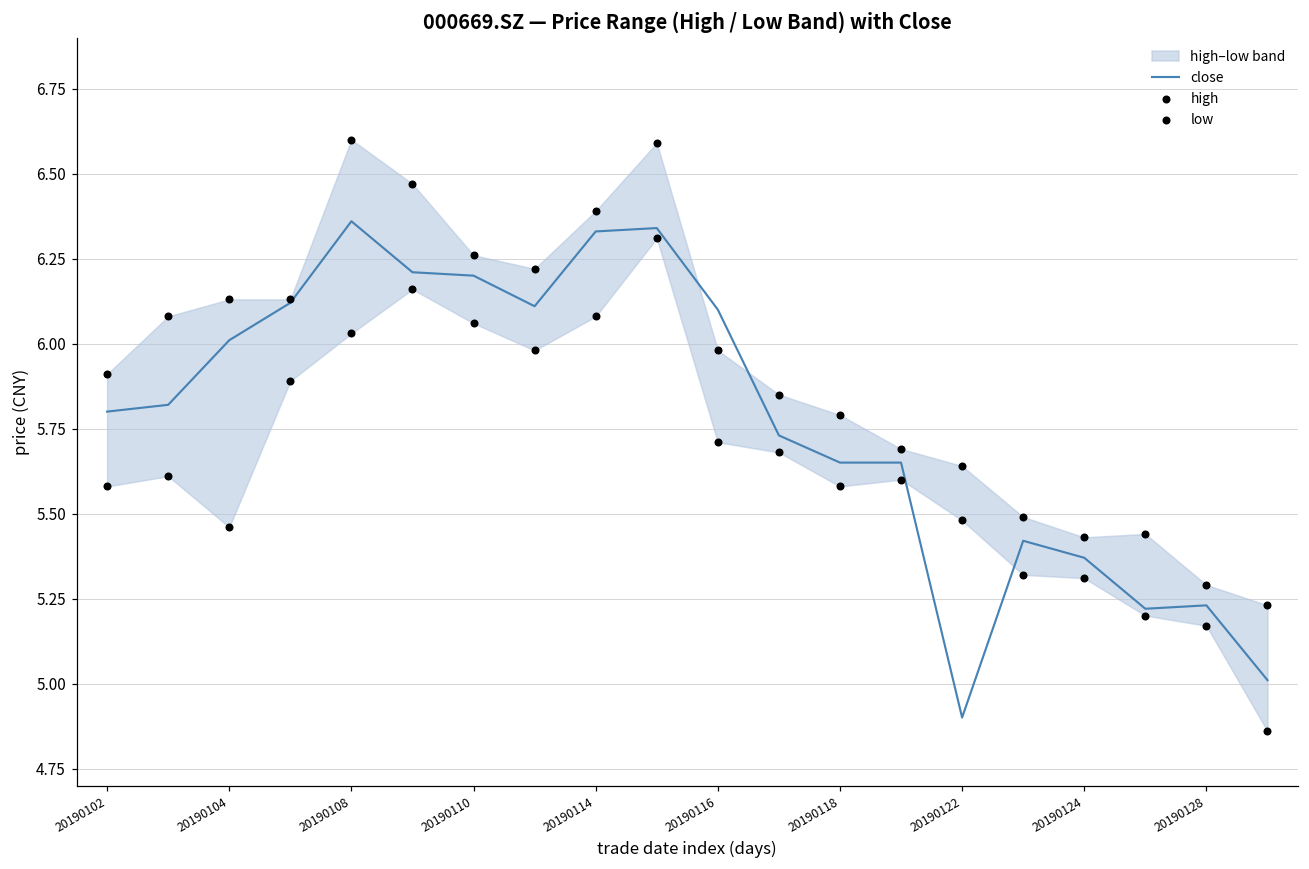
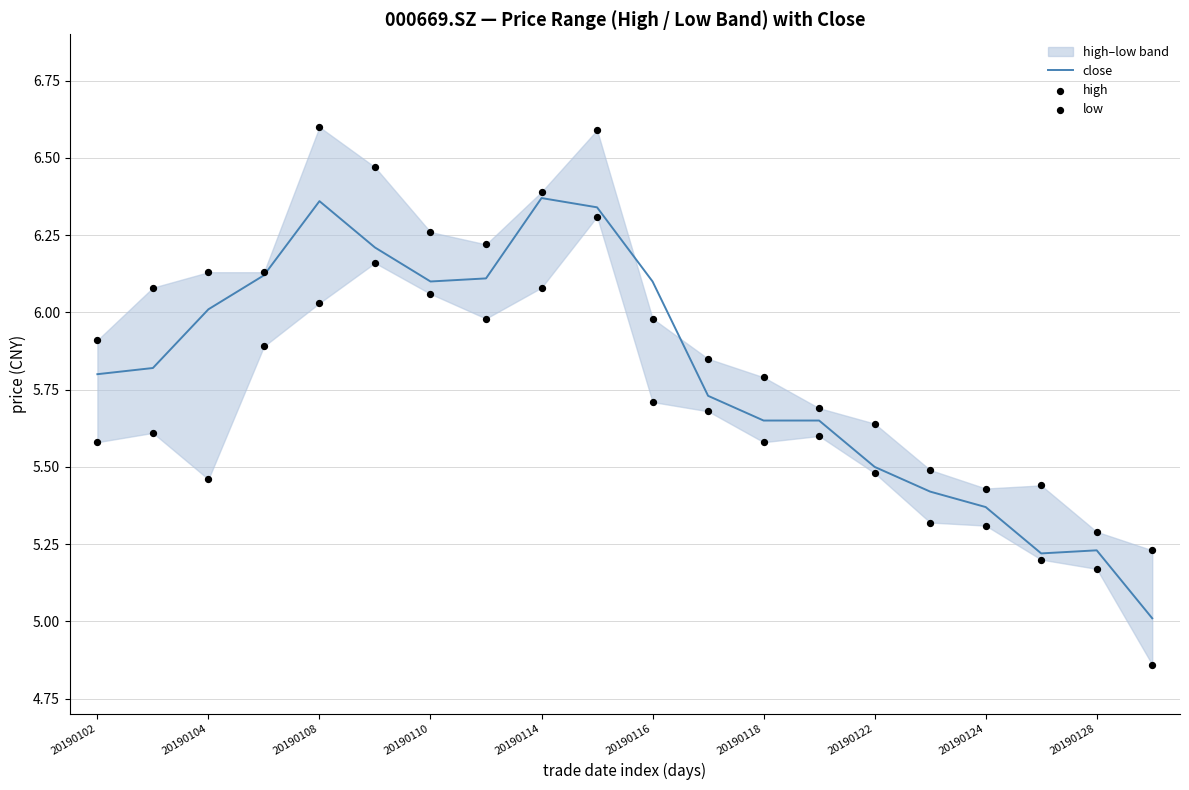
  {
    "close": {
      "20190102": 5.80,
      "20190104": 6.01,
      "20190108": 6.36,
-     "20190110": 6.2,
-     "20190114": 6.33,
+     "20190110": 6.1,
+     "20190114": 6.37,
      "20190116": 6.10,
      "20190118": 5.65,
-     "20190122": 4.9,
+     "20190122": 5.5,
      "20190124": 5.37,
      "20190128": 5.23
    }
  }
